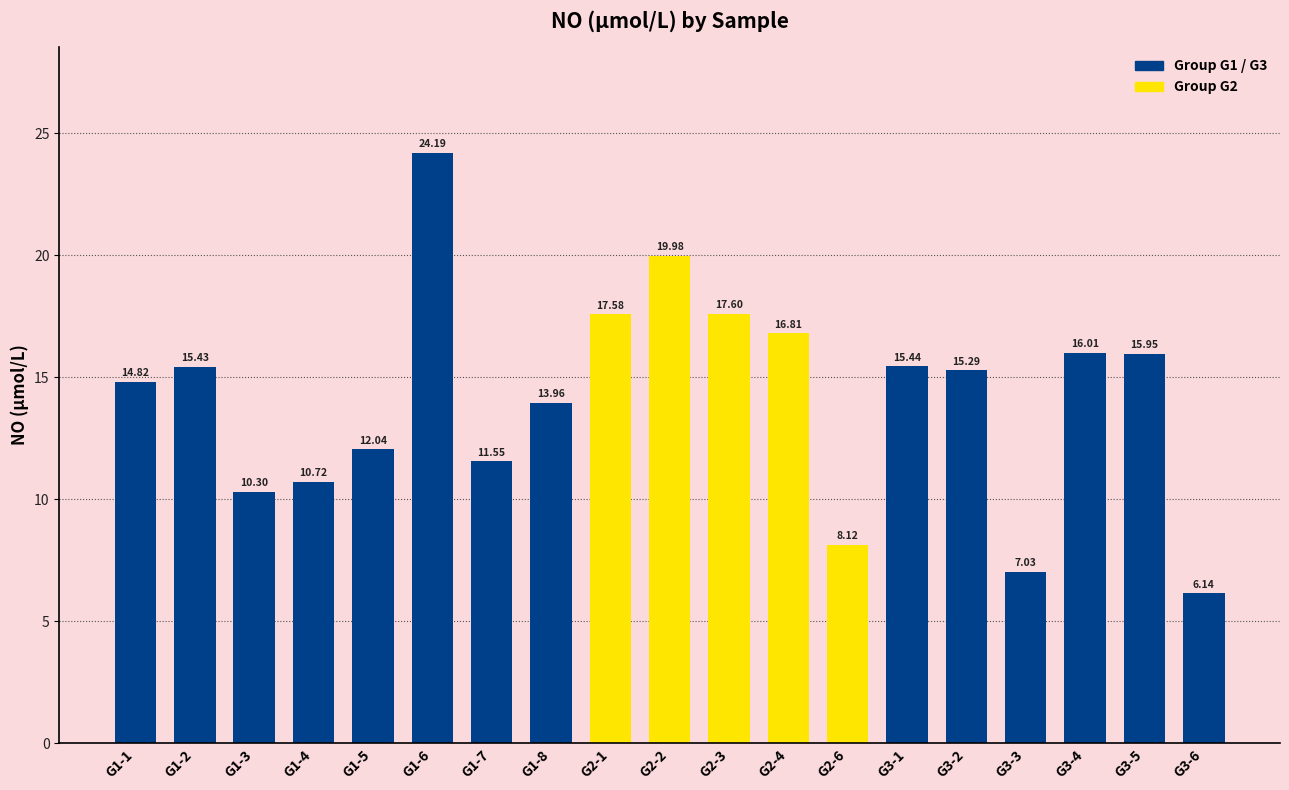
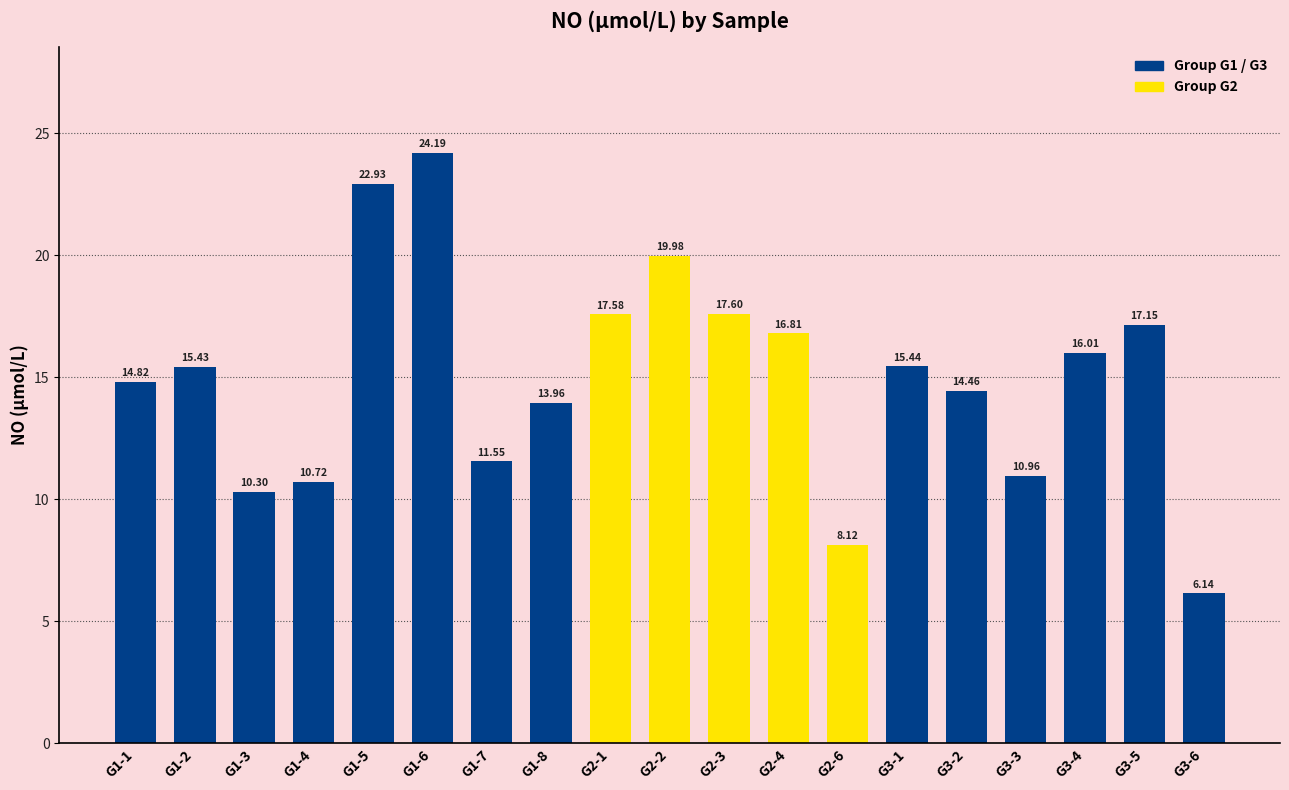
  {
    "G1-1": 14.82,
    "G1-2": 15.43,
    "G1-3": 10.30,
    "G1-4": 10.72,
-   "G1-5": 12.04,
+   "G1-5": 22.93,
    "G1-6": 24.19,
    "G1-7": 11.55,
    "G1-8": 13.96,
    "G2-1": 17.58,
    "G2-2": 19.98,
    "G2-3": 17.60,
    "G2-4": 16.81,
    "G2-6": 8.12,
    "G3-1": 15.44,
-   "G3-2": 15.29,
-   "G3-3": 7.03,
+   "G3-2": 14.46,
+   "G3-3": 10.96,
    "G3-4": 16.01,
-   "G3-5": 15.95,
+   "G3-5": 17.15,
    "G3-6": 6.14
  }
